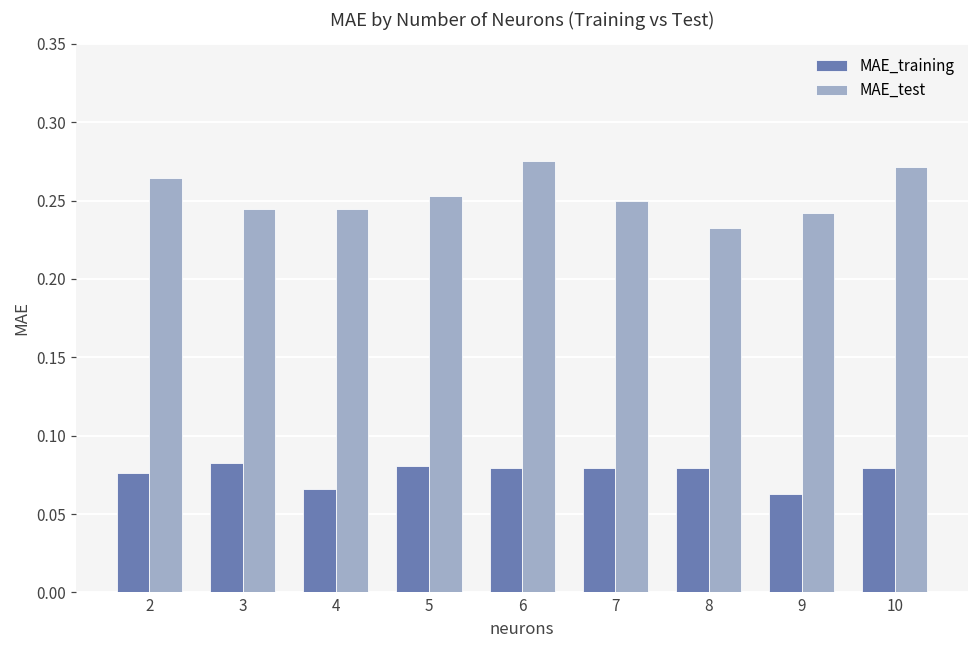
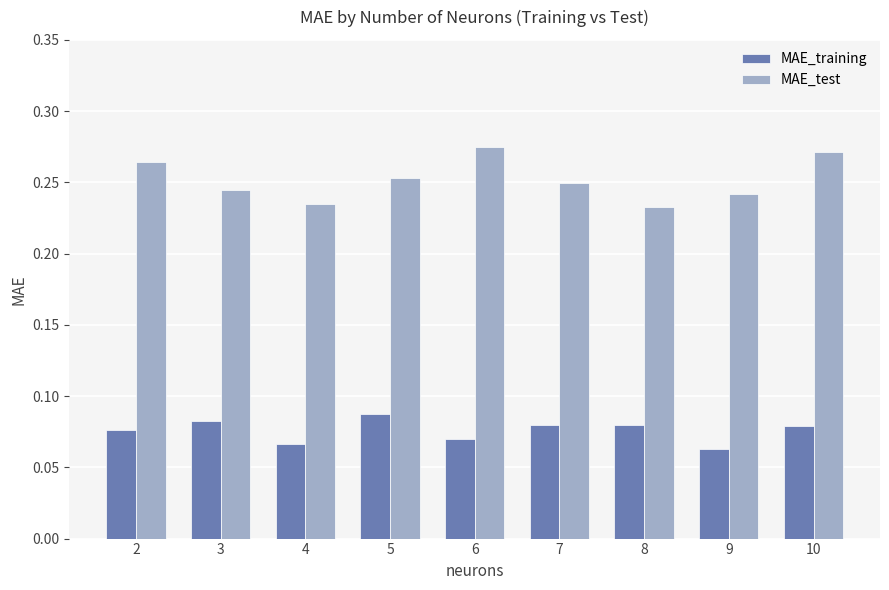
  {
    "MAE_training": {
      "2": 0.076,
      "3": 0.082,
      "4": 0.066,
-     "5": 0.081,
-     "6": 0.079,
+     "5": 0.087,
+     "6": 0.070,
      "7": 0.080,
      "8": 0.079,
      "9": 0.063,
      "10": 0.079
    },
    "MAE_test": {
      "2": 0.264,
      "3": 0.244,
-     "4": 0.245,
+     "4": 0.235,
      "5": 0.253,
      "6": 0.275,
      "7": 0.250,
      "8": 0.233,
      "9": 0.242,
      "10": 0.272
    }
  }
